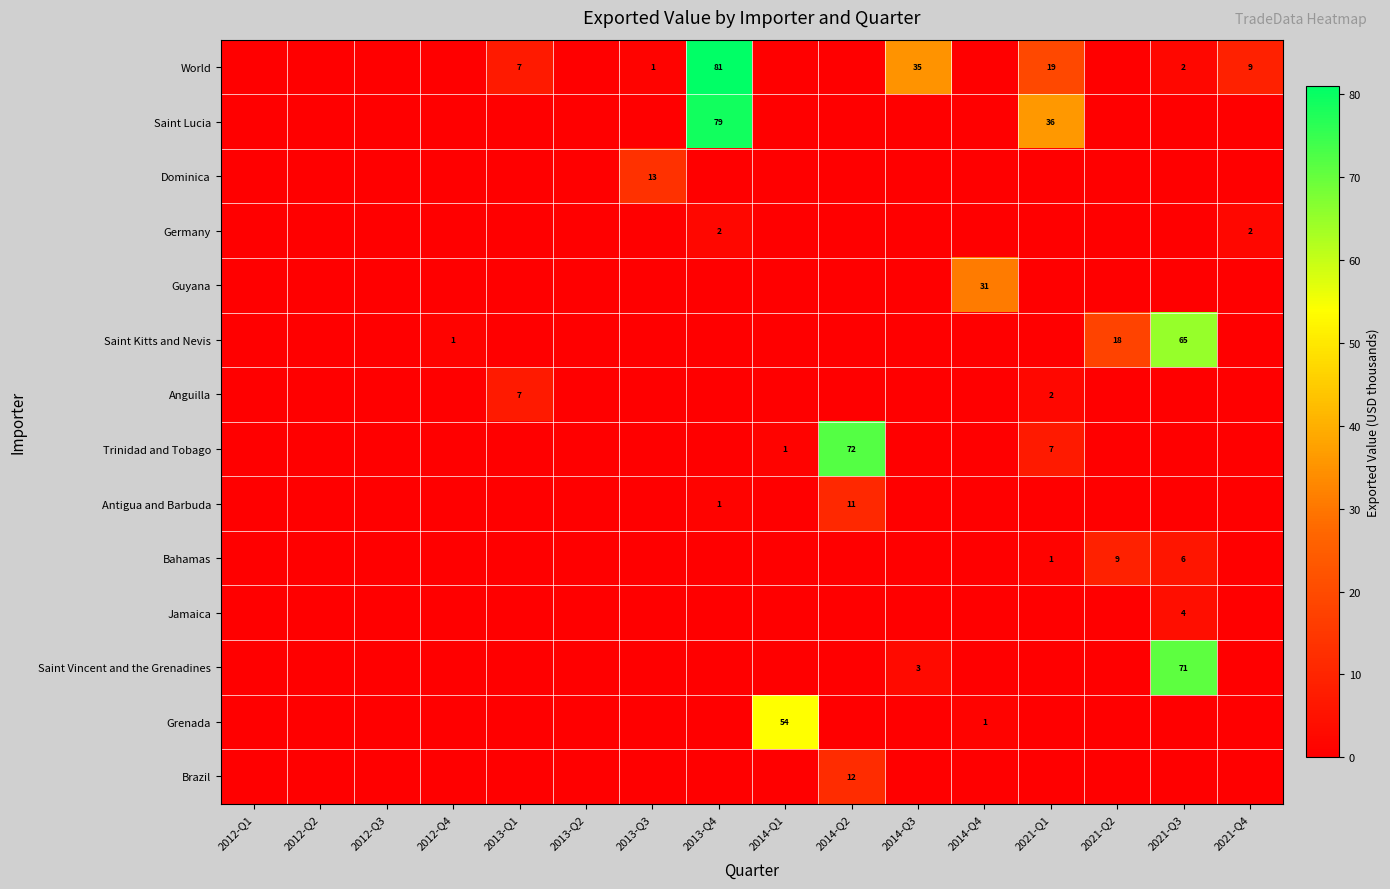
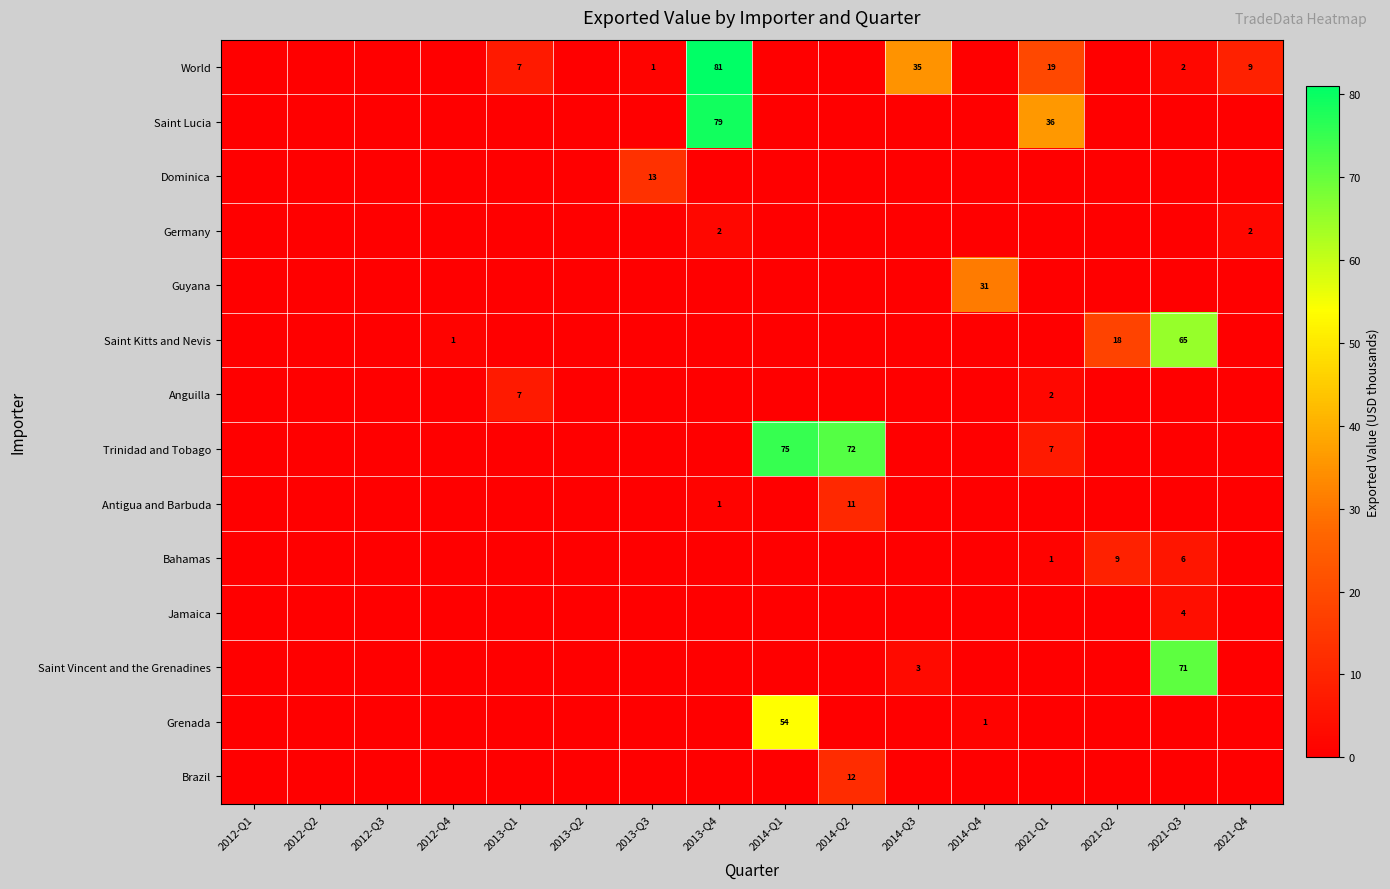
  {
    "World": {
      "2013-Q1": 7,
      "2013-Q3": 1,
      "2013-Q4": 81,
      "2014-Q3": 35,
      "2021-Q1": 19,
      "2021-Q3": 2,
      "2021-Q4": 9
    },
    "Saint Lucia": {
      "2013-Q4": 79,
      "2021-Q1": 36
    },
    "Dominica": {
      "2013-Q3": 13
    },
    "Germany": {
      "2013-Q4": 2,
      "2021-Q4": 2
    },
    "Guyana": {
      "2014-Q4": 31
    },
    "Saint Kitts and Nevis": {
      "2012-Q4": 1,
      "2021-Q2": 18,
      "2021-Q3": 65
    },
    "Anguilla": {
      "2013-Q1": 7,
      "2021-Q1": 2
    },
    "Trinidad and Tobago": {
-     "2014-Q1": 1,
+     "2014-Q1": 75,
      "2014-Q2": 72,
      "2021-Q1": 7
    },
    "Antigua and Barbuda": {
      "2013-Q4": 1,
      "2014-Q2": 11
    },
    "Bahamas": {
      "2021-Q1": 1,
      "2021-Q2": 9,
      "2021-Q3": 6
    },
    "Jamaica": {
      "2021-Q3": 4
    },
    "Saint Vincent and the Grenadines": {
      "2014-Q3": 3,
      "2021-Q3": 71
    },
    "Grenada": {
      "2014-Q1": 54,
      "2014-Q4": 1
    },
    "Brazil": {
      "2014-Q2": 12
    }
  }
